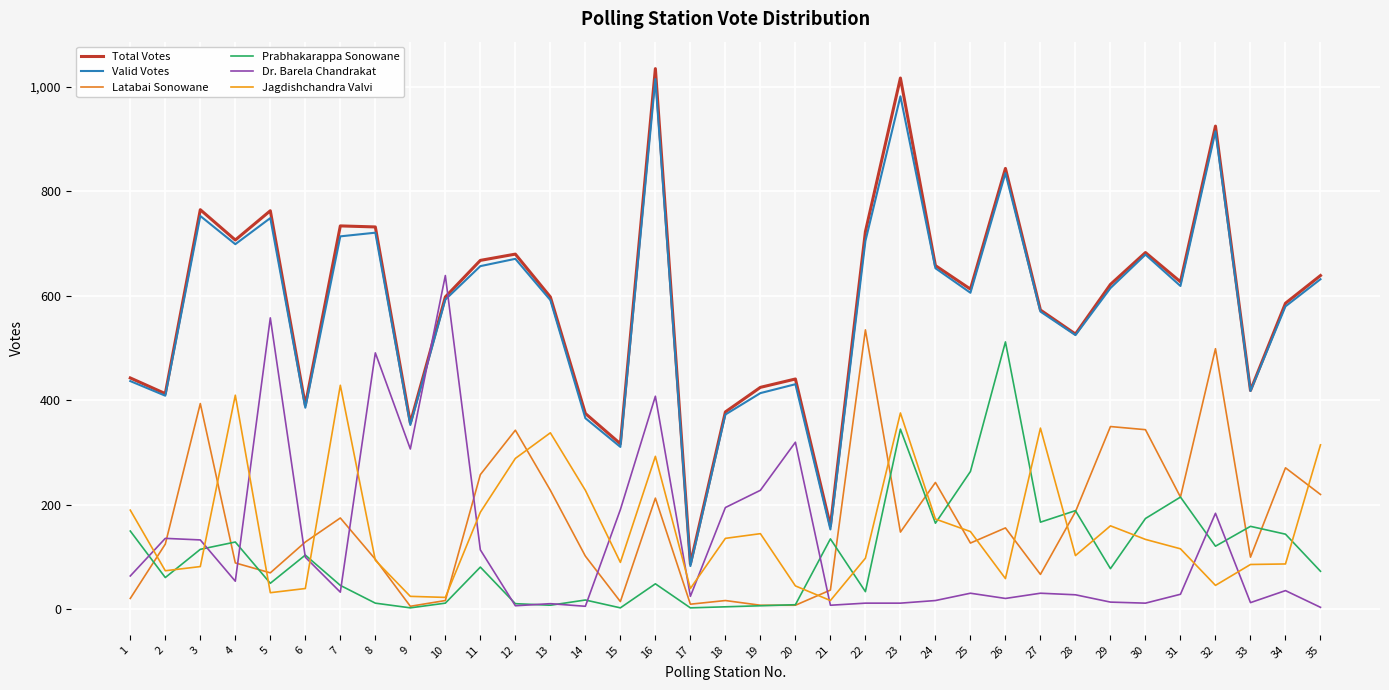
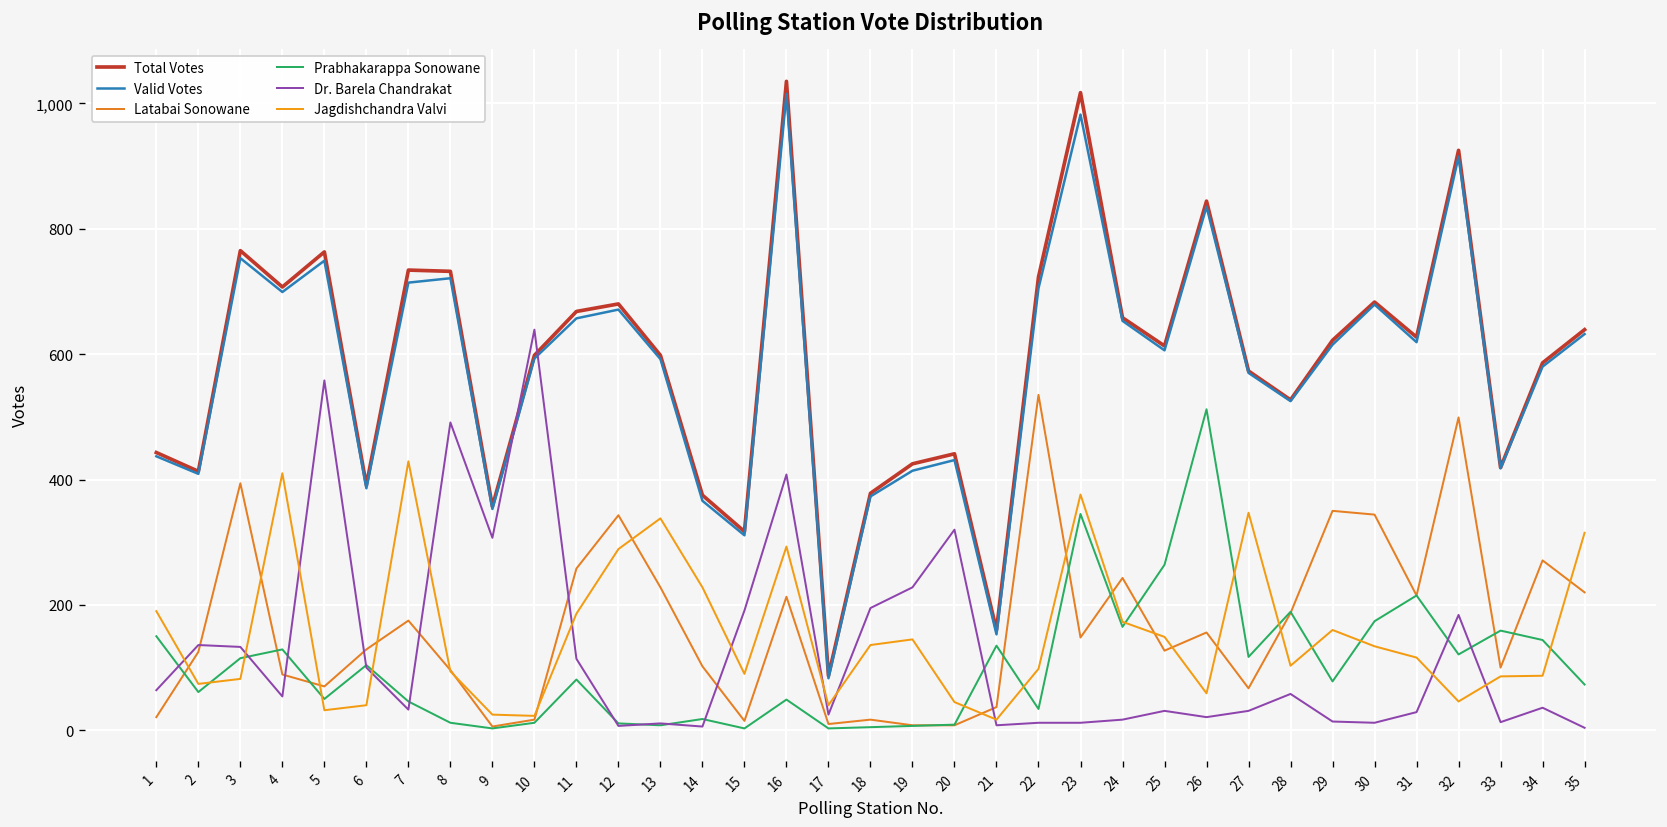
  {
    "Total Votes": {
      "1": "440",
      "3": "770",
      "4": "710",
      "5": "760",
      "6": "390",
      "7": "730",
      "8": "730",
      "10": "600",
      "11": "670",
      "12": "680",
      "13": "600",
      "14": "380",
      "15": "320",
      "16": "1,040",
      "18": "380",
      "19": "430",
      "20": "440",
      "21": "160",
      "22": "720",
      "23": "1,020",
      "24": "660",
      "25": "610",
      "26": "840",
      "29": "620",
      "31": "630",
      "32": "930",
      "34": "590",
      "35": "640"
    },
    "Valid Votes": {
      "1": "440",
      "3": "750",
      "4": "700",
      "5": "750",
      "6": "390",
      "7": "710",
      "8": "720",
      "10": "590",
      "11": "660",
      "12": "670",
      "13": "590",
      "14": "370",
      "15": "310",
      "16": "1,020",
      "18": "370",
      "19": "410",
      "20": "430",
      "21": "150",
      "22": "710",
      "23": "980",
      "24": "650",
      "25": "610",
      "26": "840",
      "29": "620",
      "31": "620",
      "32": "920",
      "34": "580",
      "35": "630"
    },
    "Prabhakarappa Sonowane": {
      "1": "150",
      "2": "60",
      "3": "120",
      "4": "130",
      "5": "50",
      "7": "50",
      "8": "10",
      "10": "10",
      "11": "80",
      "14": "20",
      "15": "0",
      "16": "50",
      "17": "0",
      "18": "10",
      "21": "140",
      "22": "30",
      "23": "350",
      "24": "170",
      "25": "260",
      "26": "510",
-     "27": "170",
+     "27": "120",
      "29": "80",
      "30": "170",
      "32": "120",
      "33": "160",
      "34": "140",
      "35": "70"
    },
    "Dr. Barela Chandrakat": {
      "1": "60",
      "2": "140",
      "3": "130",
      "4": "50",
      "5": "560",
      "7": "30",
      "8": "490",
      "9": "310",
      "10": "640",
      "11": "110",
      "14": "10",
      "15": "190",
      "16": "410",
      "17": "30",
      "18": "200",
      "19": "230",
      "20": "320",
      "21": "10",
      "22": "10",
      "23": "10",
      "24": "20",
      "25": "30",
      "26": "20",
      "27": "30",
-     "28": "30",
+     "28": "60",
      "29": "10",
      "30": "10",
      "31": "30",
      "32": "180",
      "33": "10",
      "34": "40",
      "35": "0"
    }
  }
